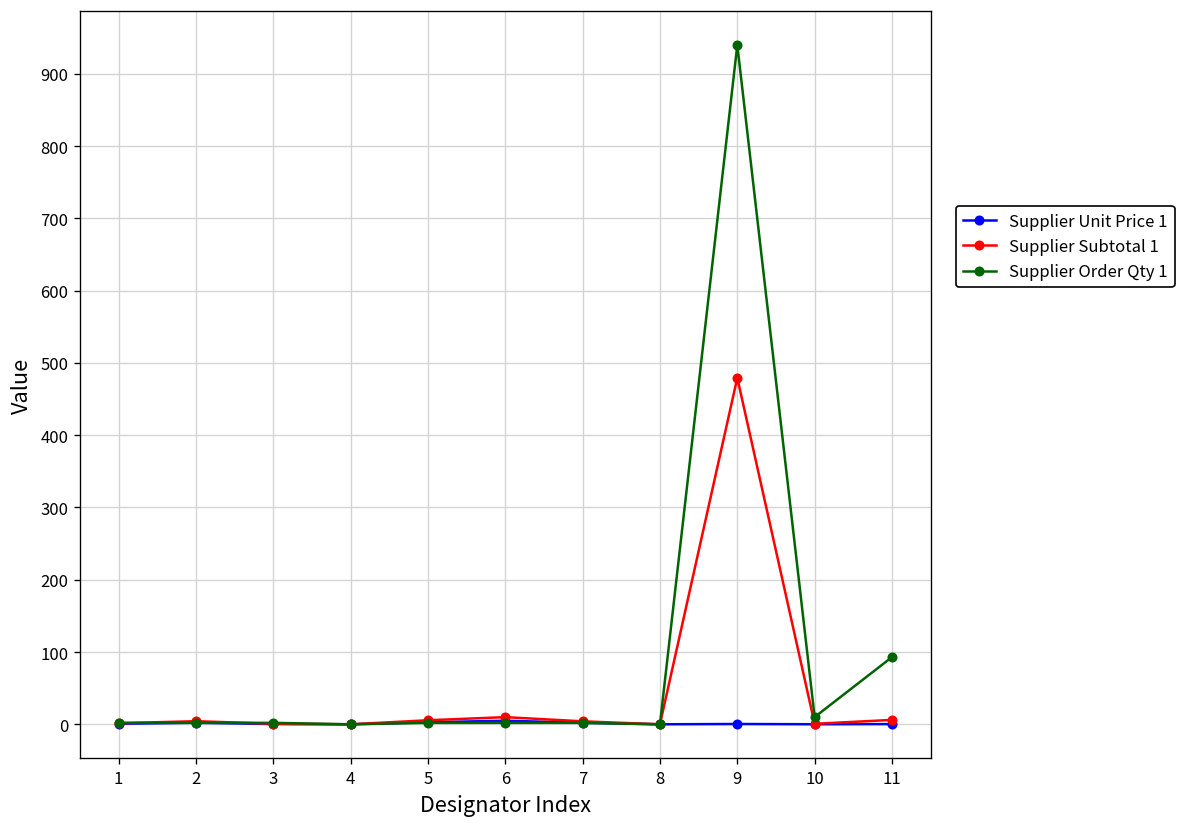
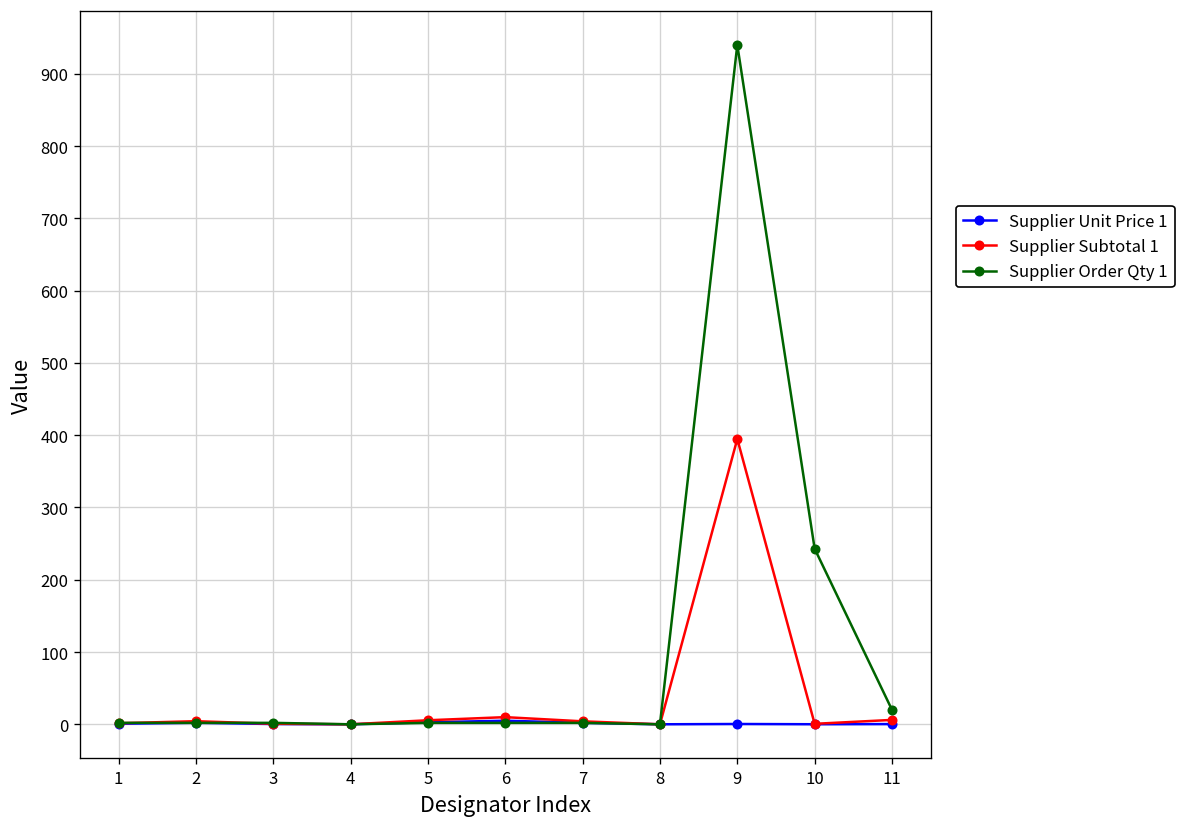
  {
    "Supplier Unit Price 1": {
      "9": 0,
      "11": 0
    },
    "Supplier Subtotal 1": {
      "6": 10,
-     "9": 480,
+     "9": 390,
      "11": 10
    },
    "Supplier Order Qty 1": {
      "9": 940,
-     "10": 10,
-     "11": 90
+     "10": 240,
+     "11": 20
    }
  }
